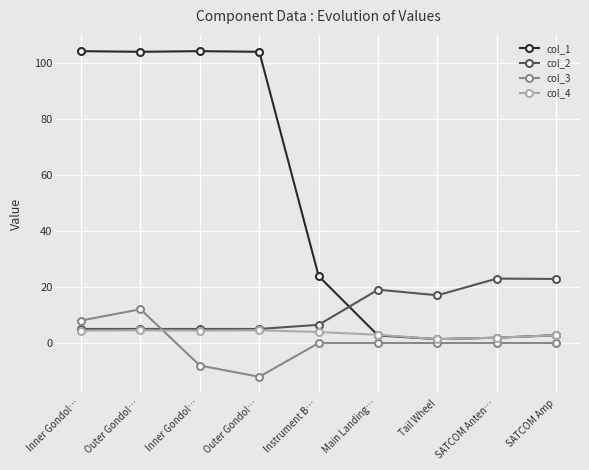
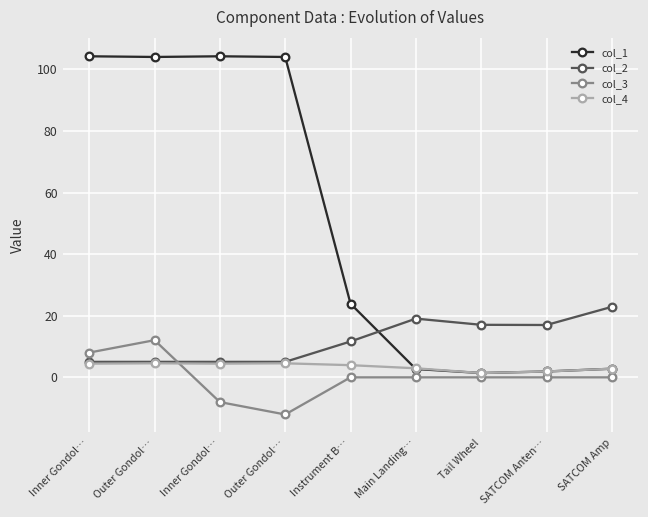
  {
    "col_1": {
      "Instrument B…": 24
    },
    "col_2": {
-     "Instrument B…": 7,
+     "Instrument B…": 12,
      "Main Landing…": 19,
      "Tail Wheel": 17,
-     "SATCOM Anten…": 23,
+     "SATCOM Anten…": 17,
      "SATCOM Amp": 23
    }
  }
